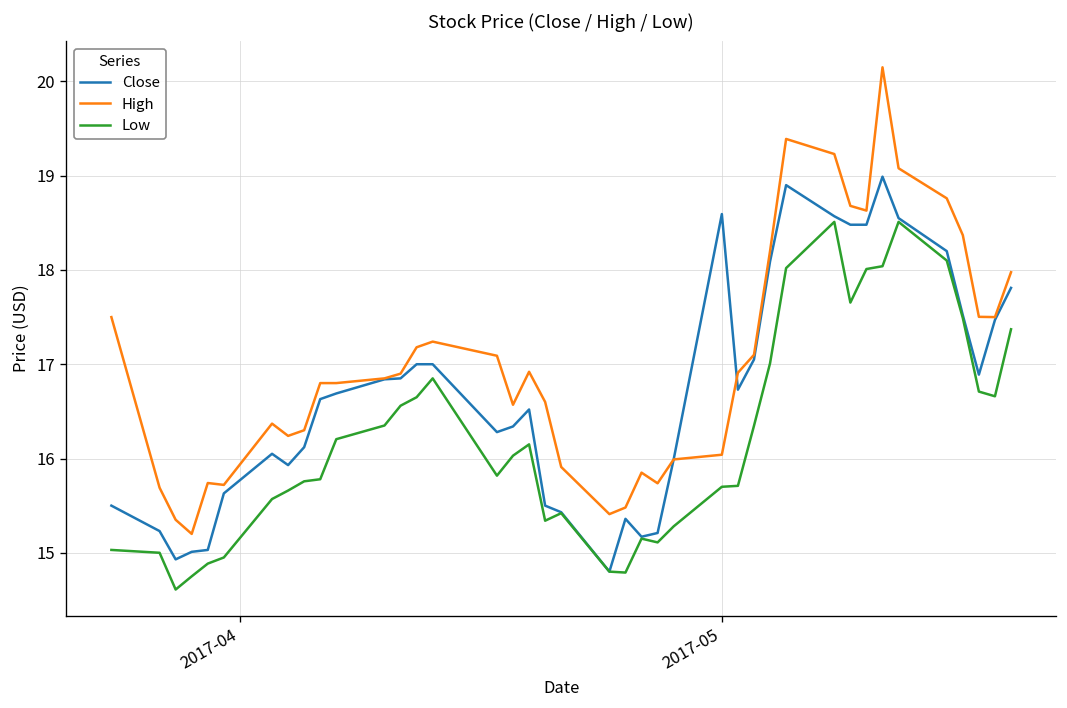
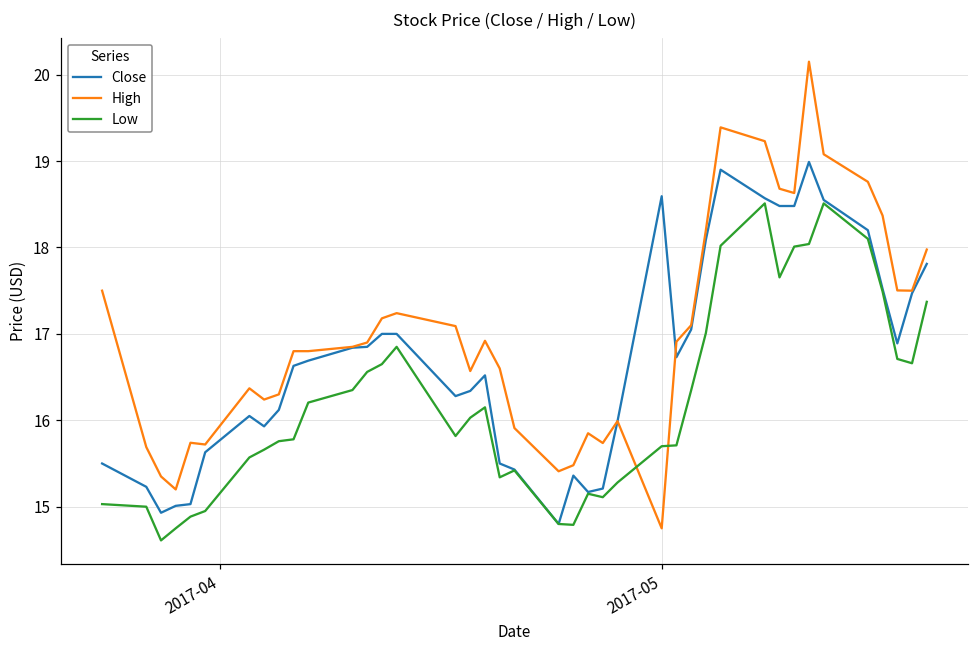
  {
    "Close": {
      "2017-05": 18.6
    },
    "High": {
-     "2017-05": 16.0
+     "2017-05": 14.7
    },
    "Low": {
      "2017-05": 15.7
    }
  }
